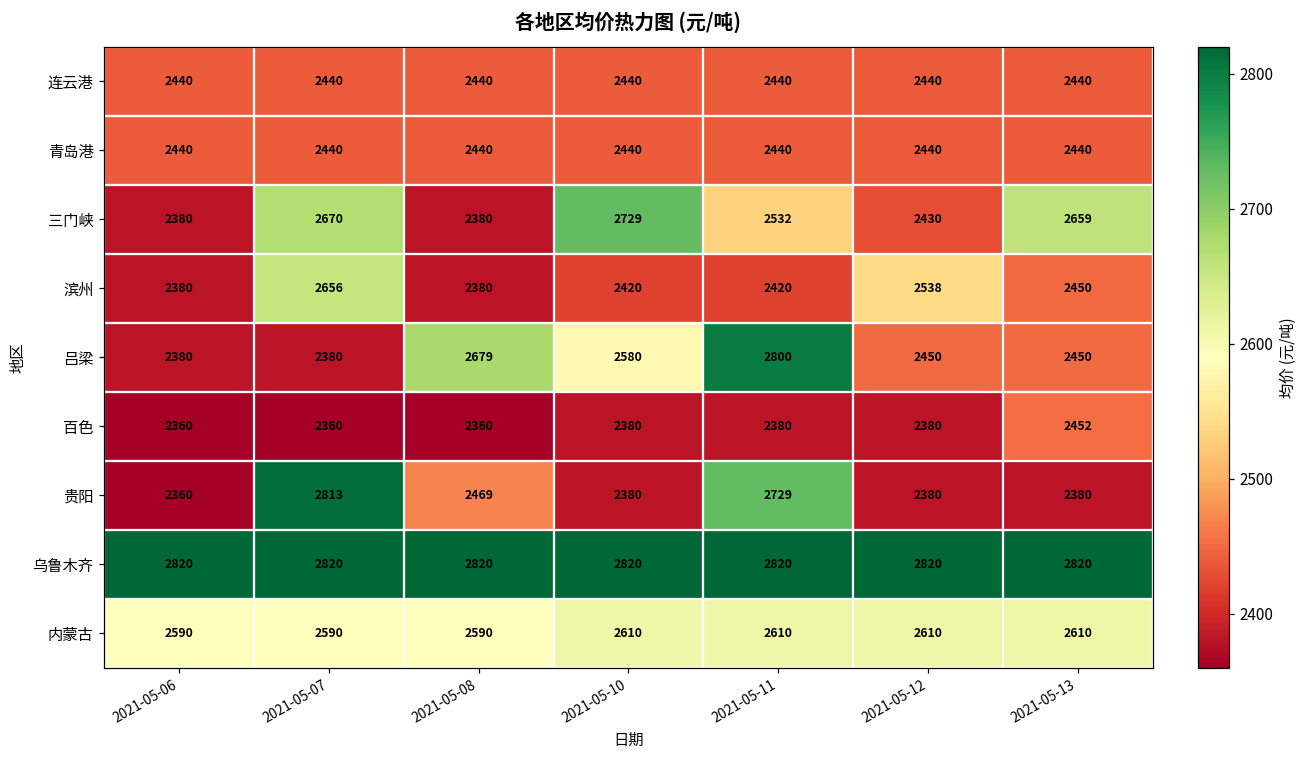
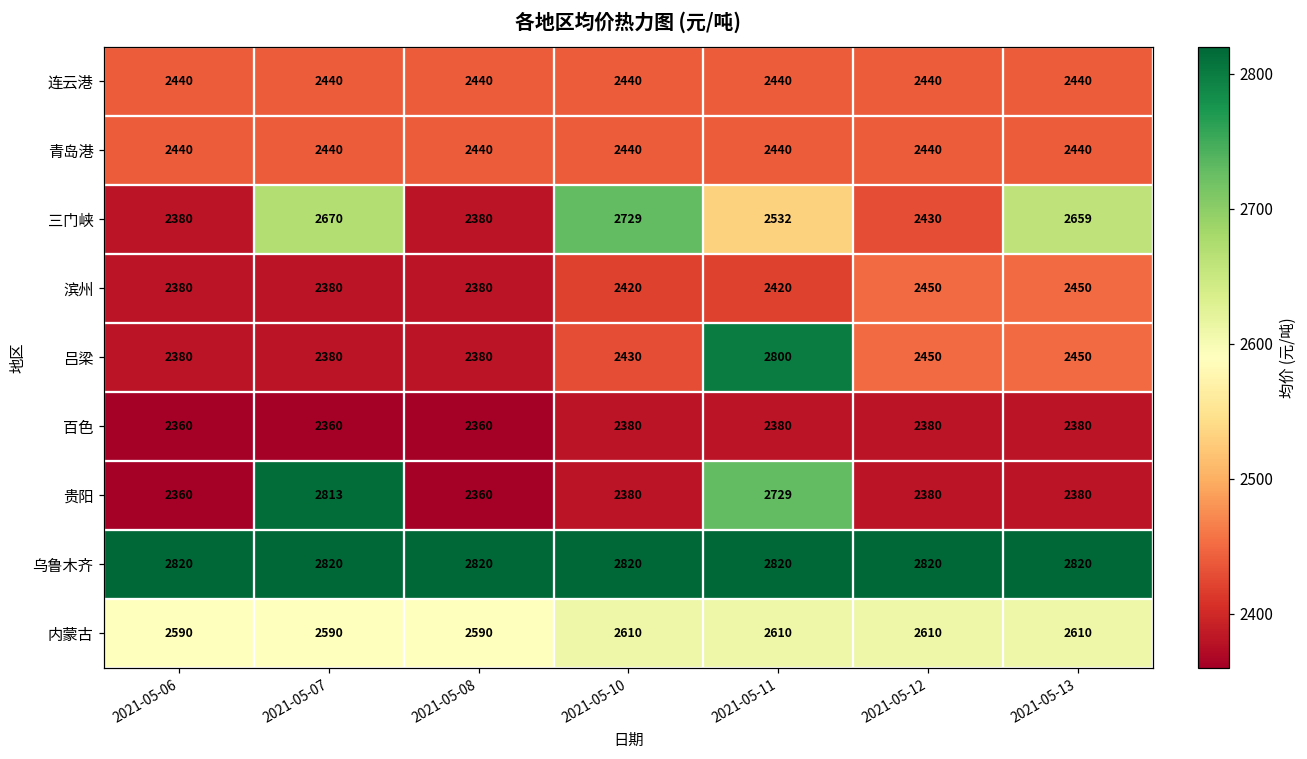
  {
    "连云港": {
      "2021-05-06": 2440,
      "2021-05-07": 2440,
      "2021-05-08": 2440,
      "2021-05-10": 2440,
      "2021-05-11": 2440,
      "2021-05-12": 2440,
      "2021-05-13": 2440
    },
    "青岛港": {
      "2021-05-06": 2440,
      "2021-05-07": 2440,
      "2021-05-08": 2440,
      "2021-05-10": 2440,
      "2021-05-11": 2440,
      "2021-05-12": 2440,
      "2021-05-13": 2440
    },
    "三门峡": {
      "2021-05-06": 2380,
      "2021-05-07": 2670,
      "2021-05-08": 2380,
      "2021-05-10": 2729,
      "2021-05-11": 2532,
      "2021-05-12": 2430,
      "2021-05-13": 2659
    },
    "滨州": {
      "2021-05-06": 2380,
-     "2021-05-07": 2656,
+     "2021-05-07": 2380,
      "2021-05-08": 2380,
      "2021-05-10": 2420,
      "2021-05-11": 2420,
-     "2021-05-12": 2538,
+     "2021-05-12": 2450,
      "2021-05-13": 2450
    },
    "吕梁": {
      "2021-05-06": 2380,
      "2021-05-07": 2380,
-     "2021-05-08": 2679,
-     "2021-05-10": 2580,
+     "2021-05-08": 2380,
+     "2021-05-10": 2430,
      "2021-05-11": 2800,
      "2021-05-12": 2450,
      "2021-05-13": 2450
    },
    "百色": {
      "2021-05-06": 2360,
      "2021-05-07": 2360,
      "2021-05-08": 2360,
      "2021-05-10": 2380,
      "2021-05-11": 2380,
      "2021-05-12": 2380,
-     "2021-05-13": 2452
+     "2021-05-13": 2380
    },
    "贵阳": {
      "2021-05-06": 2360,
      "2021-05-07": 2813,
-     "2021-05-08": 2469,
+     "2021-05-08": 2360,
      "2021-05-10": 2380,
      "2021-05-11": 2729,
      "2021-05-12": 2380,
      "2021-05-13": 2380
    },
    "乌鲁木齐": {
      "2021-05-06": 2820,
      "2021-05-07": 2820,
      "2021-05-08": 2820,
      "2021-05-10": 2820,
      "2021-05-11": 2820,
      "2021-05-12": 2820,
      "2021-05-13": 2820
    },
    "内蒙古": {
      "2021-05-06": 2590,
      "2021-05-07": 2590,
      "2021-05-08": 2590,
      "2021-05-10": 2610,
      "2021-05-11": 2610,
      "2021-05-12": 2610,
      "2021-05-13": 2610
    }
  }
